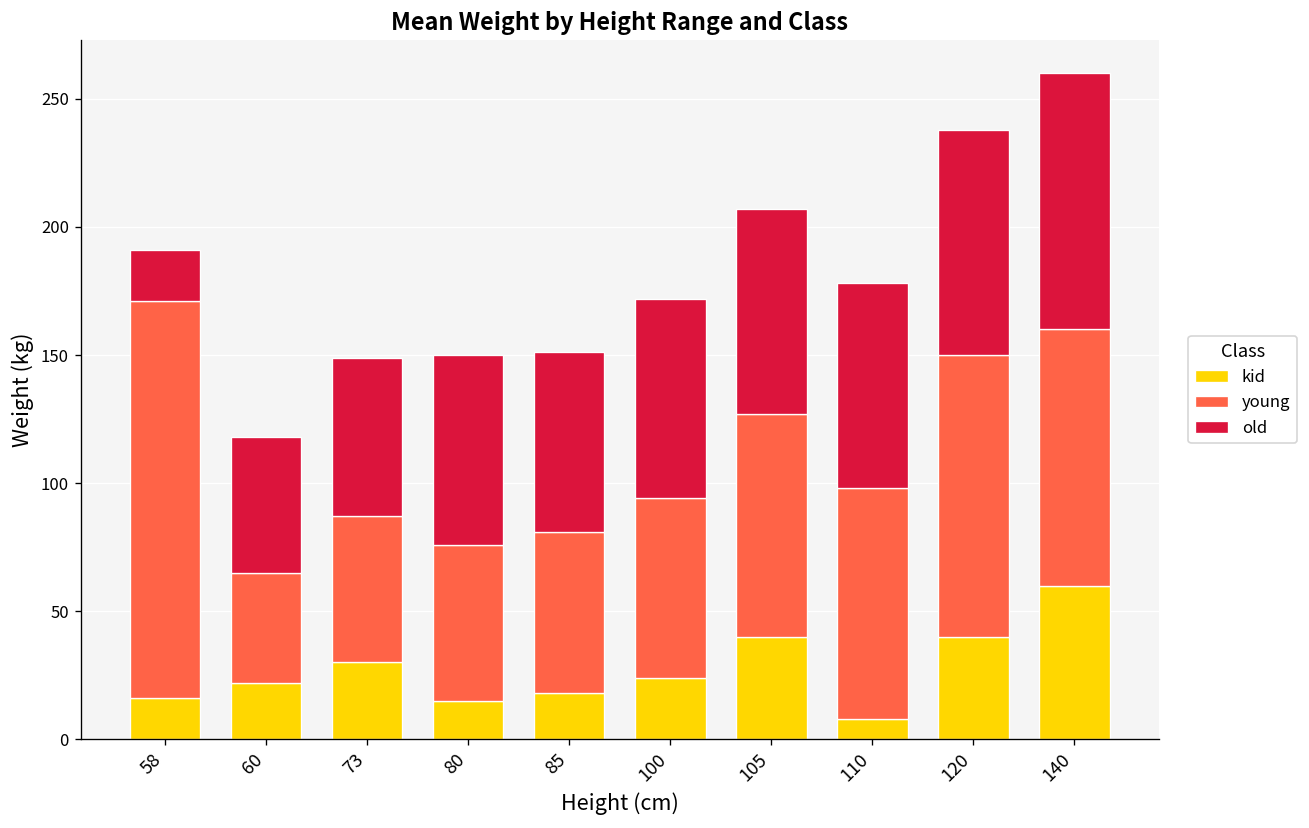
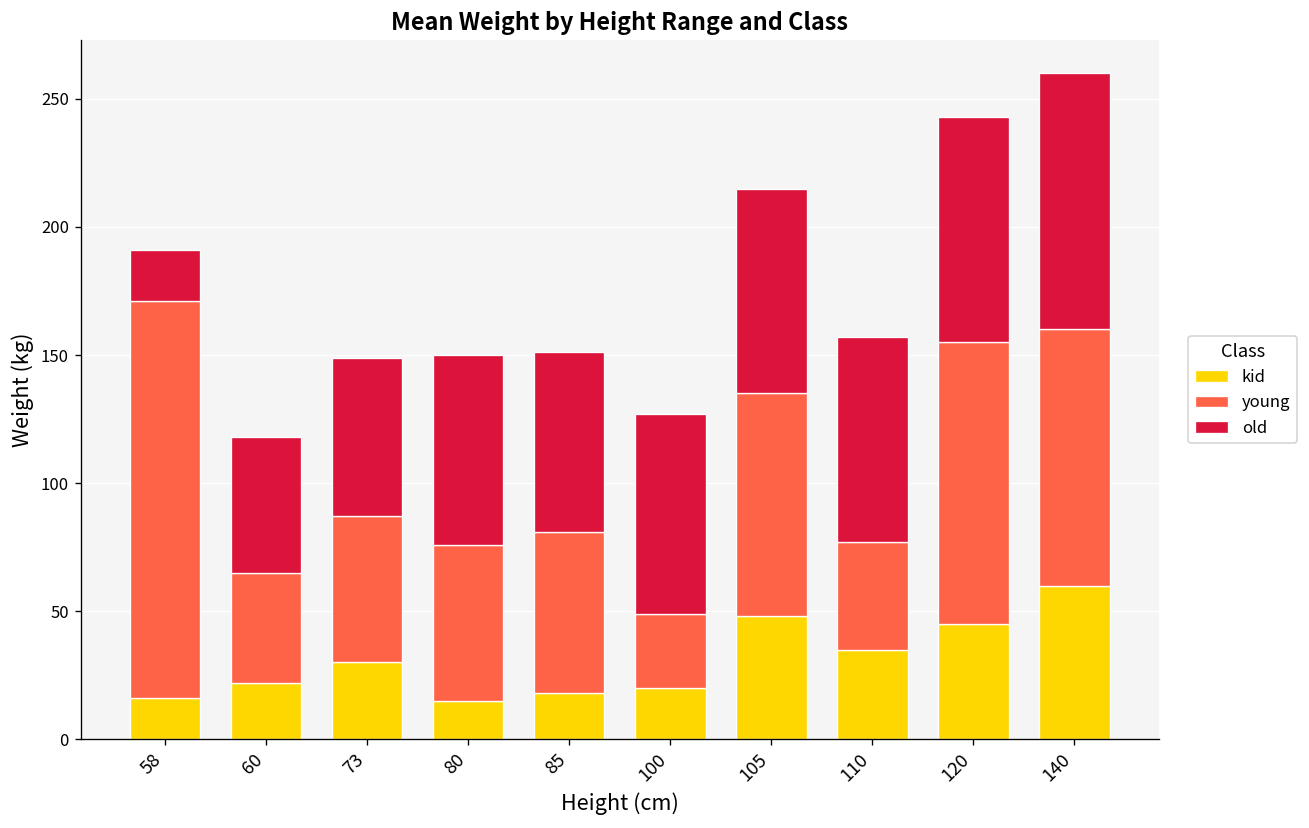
  {
    "kid": {
      "58": 16,
      "60": 22,
      "73": 30,
      "80": 15,
      "85": 18,
-     "100": 24,
-     "105": 40,
-     "110": 8,
-     "120": 40,
+     "100": 20,
+     "105": 48,
+     "110": 35,
+     "120": 45,
      "140": 60
    },
    "young": {
      "58": 155,
      "60": 43,
      "73": 57,
      "80": 61,
      "85": 63,
-     "100": 70,
+     "100": 29,
      "105": 87,
-     "110": 90,
+     "110": 42,
      "120": 110,
      "140": 100
    },
    "old": {
      "58": 20,
      "60": 53,
      "73": 62,
      "80": 74,
      "85": 70,
      "100": 78,
      "105": 80,
      "110": 80,
      "120": 88,
      "140": 100
    }
  }
